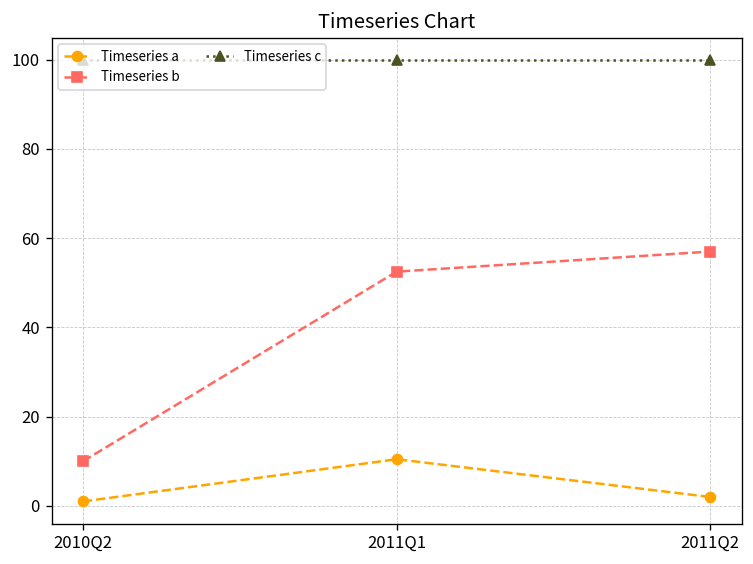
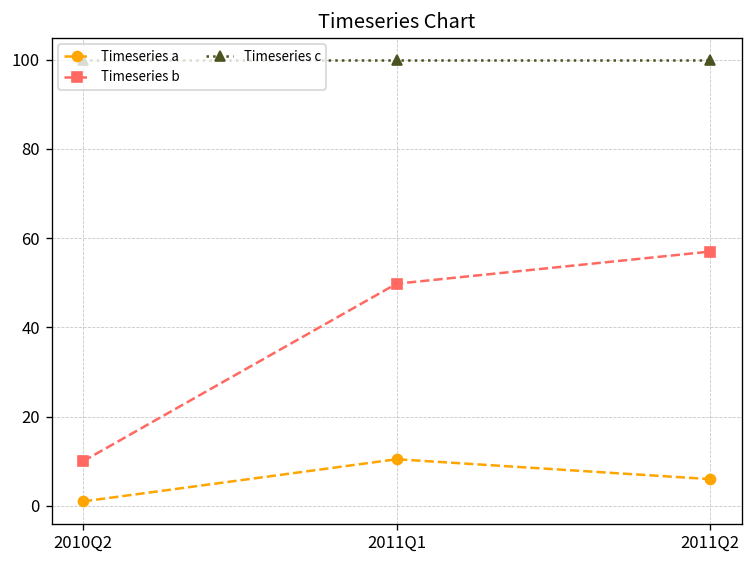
  {
    "Timeseries a": {
      "2010Q2": 1,
      "2011Q1": 10,
-     "2011Q2": 2
+     "2011Q2": 6
    },
    "Timeseries b": {
      "2010Q2": 10,
-     "2011Q1": 53,
+     "2011Q1": 50,
      "2011Q2": 57
    },
    "Timeseries c": {
      "2011Q1": 100,
      "2011Q2": 100
    }
  }
